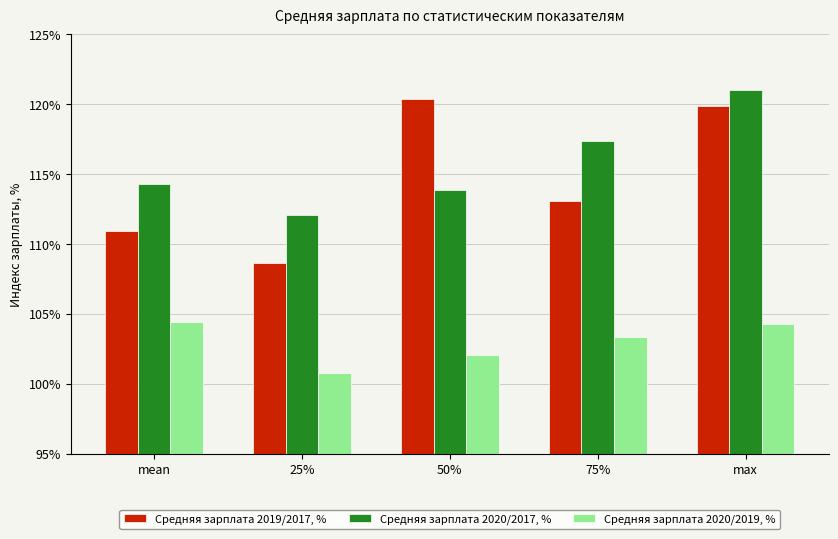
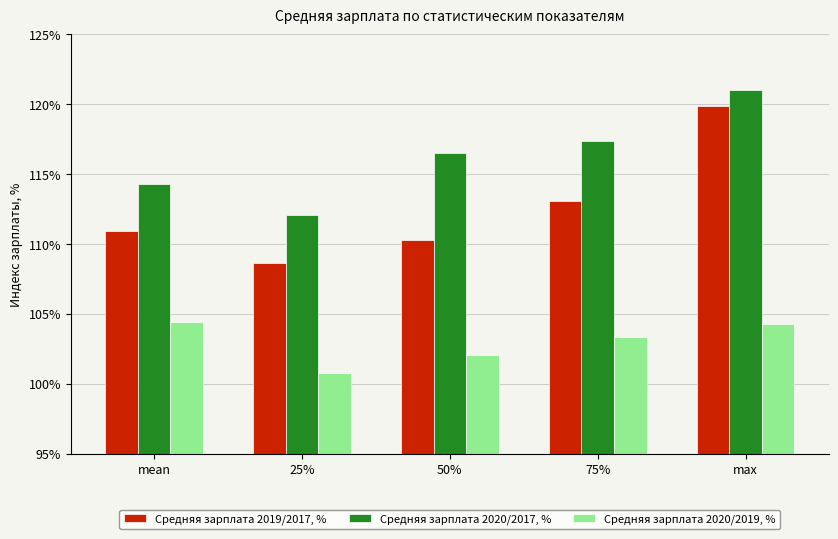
  {
    "Средняя зарплата 2019/2017, %": {
      "mean": "111.0%",
      "25%": "108.6%",
-     "50%": "120.3%",
+     "50%": "110.3%",
      "75%": "113.1%",
      "max": "119.9%"
    },
    "Средняя зарплата 2020/2017, %": {
      "mean": "114.3%",
      "25%": "112.1%",
-     "50%": "113.9%",
+     "50%": "116.5%",
      "75%": "117.4%",
      "max": "121.0%"
    },
    "Средняя зарплата 2020/2019, %": {
      "mean": "104.4%",
      "25%": "100.8%",
      "50%": "102.1%",
      "75%": "103.3%",
      "max": "104.3%"
    }
  }
